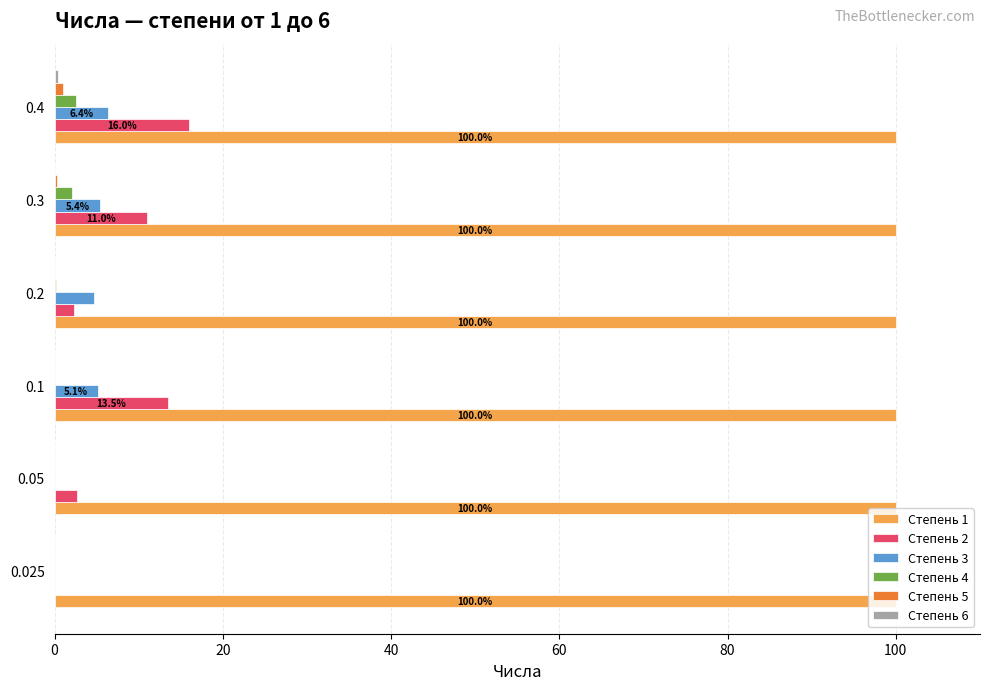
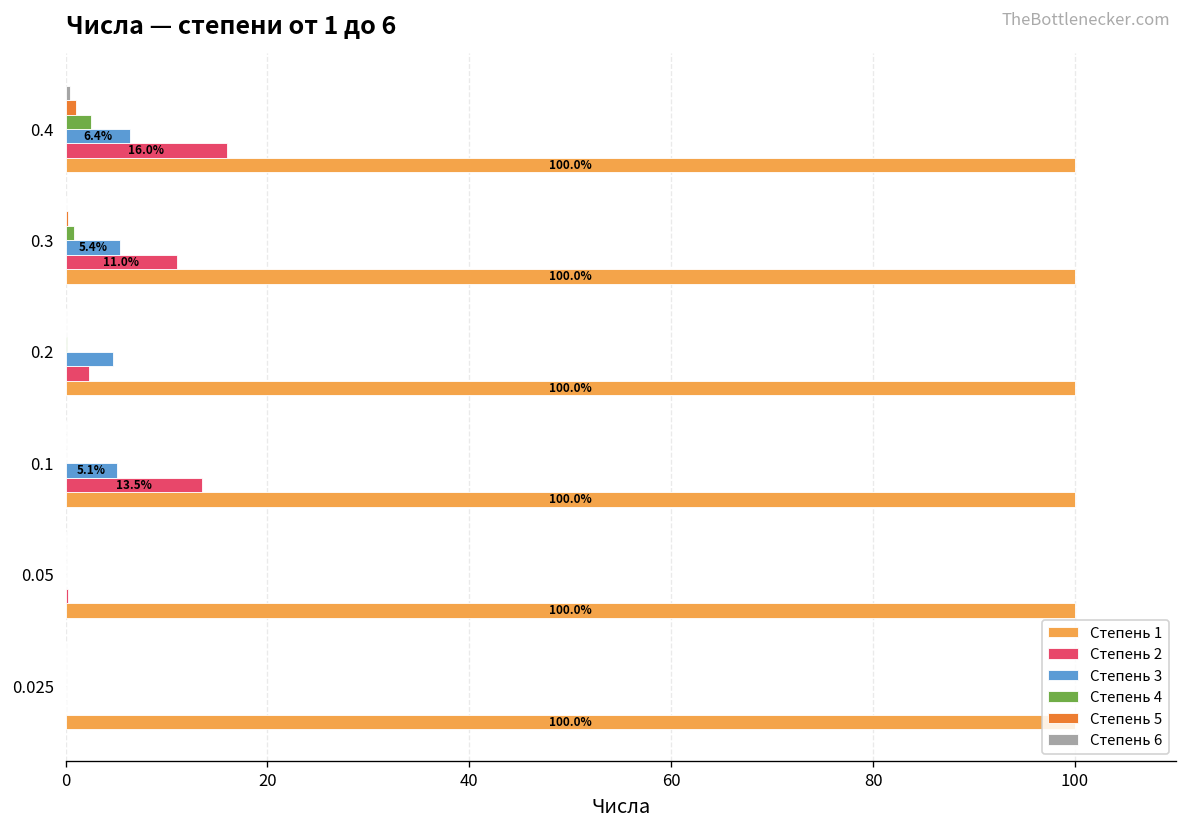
  {
    "Степень 2": {
      "0.2": "2",
-     "0.05": "3"
+     "0.05": "0"
    },
    "Степень 3": {
      "0.4": "6.4%",
      "0.3": "5.4%",
      "0.1": "5.1%"
    },
    "Степень 4": {
      "0.4": "3",
-     "0.3": "2"
+     "0.3": "1"
    },
    "Степень 6": {
      "0.4": "0"
    }
  }
